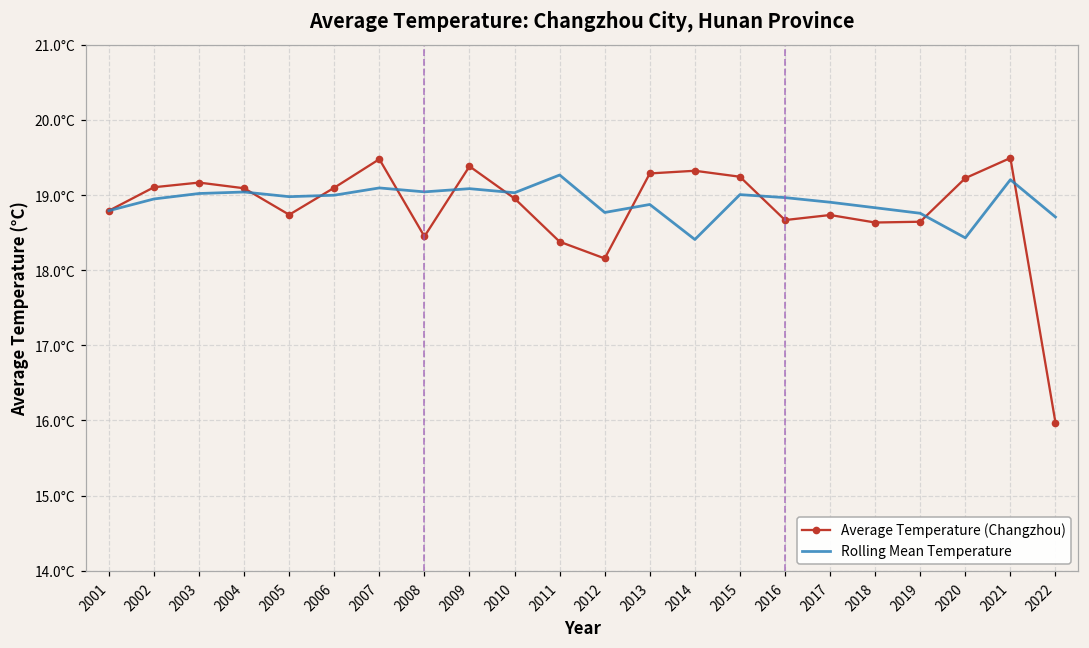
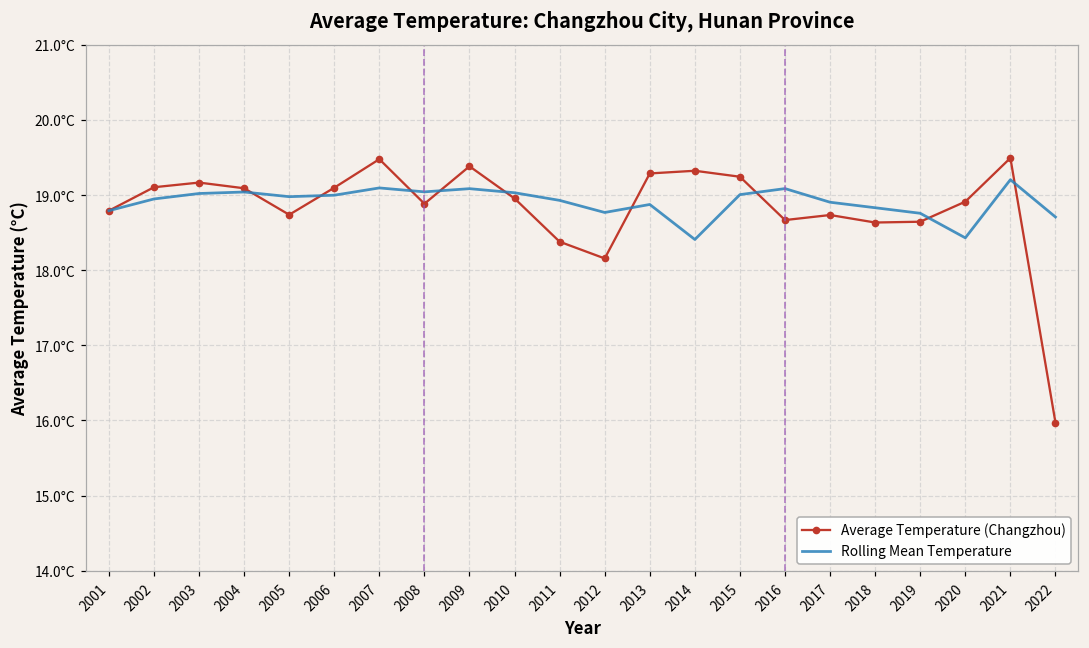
  {
    "Average Temperature (Changzhou)": {
      "2002": "19.1°C",
      "2003": "19.2°C",
      "2004": "19.1°C",
      "2005": "18.7°C",
      "2006": "19.1°C",
      "2007": "19.5°C",
-     "2008": "18.4°C",
+     "2008": "18.9°C",
      "2009": "19.4°C",
      "2010": "19.0°C",
      "2011": "18.4°C",
      "2012": "18.2°C",
      "2013": "19.3°C",
      "2014": "19.3°C",
      "2015": "19.2°C",
      "2016": "18.7°C",
      "2017": "18.7°C",
      "2018": "18.6°C",
      "2019": "18.6°C",
-     "2020": "19.2°C",
+     "2020": "18.9°C",
      "2021": "19.5°C",
      "2022": "16.0°C"
    },
    "Rolling Mean Temperature": {
      "2002": "18.9°C",
      "2003": "19.0°C",
      "2004": "19.0°C",
      "2005": "19.0°C",
      "2006": "19.0°C",
      "2007": "19.1°C",
      "2008": "19.0°C",
      "2009": "19.1°C",
      "2010": "19.0°C",
-     "2011": "19.3°C",
+     "2011": "18.9°C",
      "2012": "18.8°C",
      "2013": "18.9°C",
      "2014": "18.4°C",
      "2015": "19.0°C",
-     "2016": "19.0°C",
+     "2016": "19.1°C",
      "2017": "18.9°C",
      "2018": "18.8°C",
      "2019": "18.8°C",
      "2020": "18.4°C",
      "2021": "19.2°C",
      "2022": "18.7°C"
    }
  }
